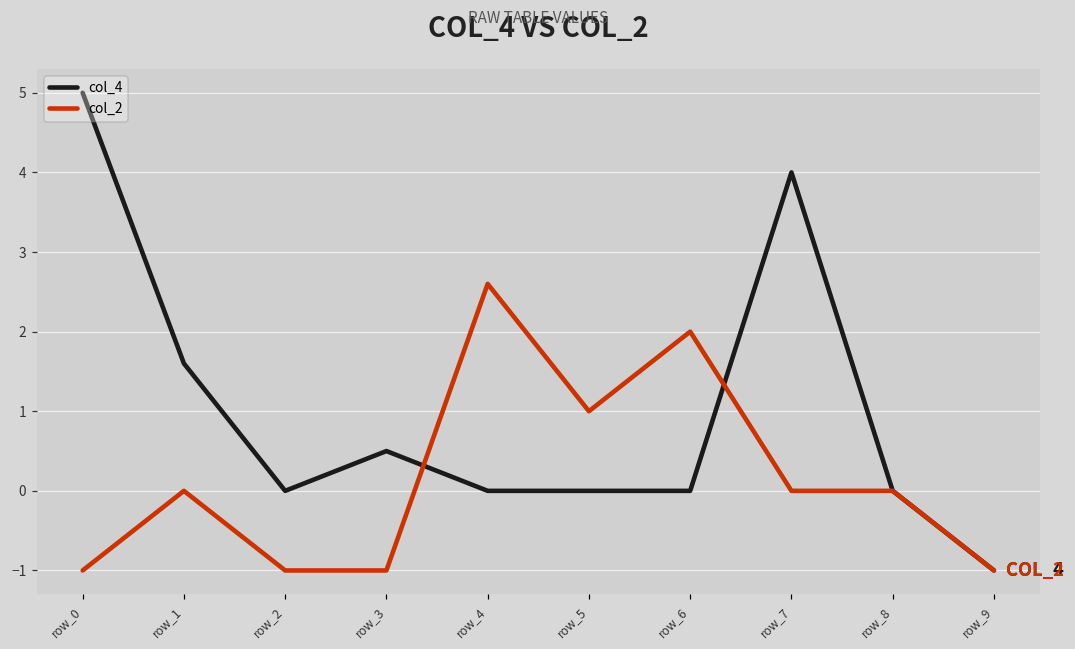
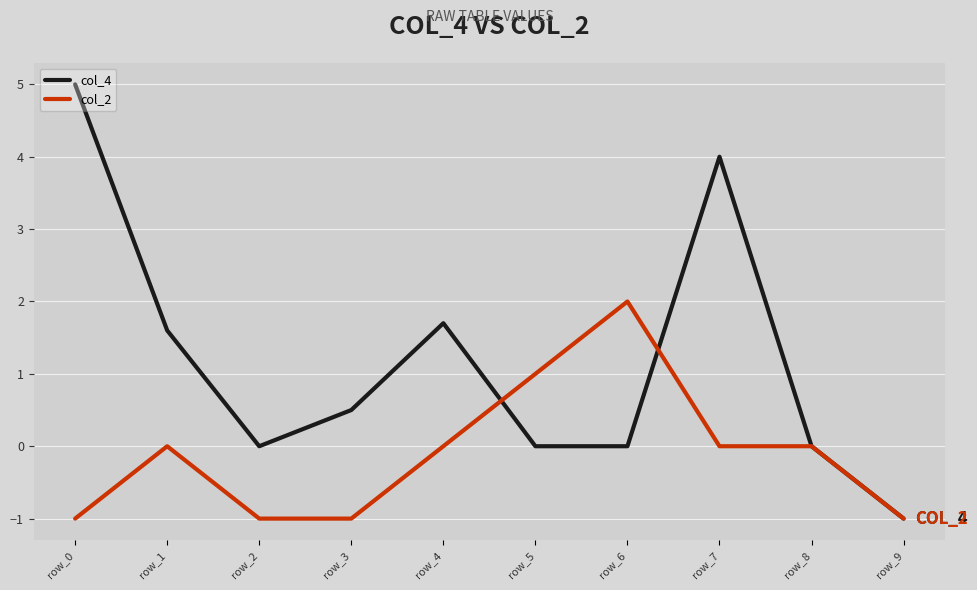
  {
    "col_4": {
      "row_1": 1.6,
      "row_2": 0.0,
      "row_3": 0.5,
-     "row_4": 0.0,
+     "row_4": 1.7,
      "row_5": 0.0,
      "row_6": 0.0,
      "row_7": 4.0
    },
    "col_2": {
      "row_0": -1.0,
      "row_1": 0.0,
      "row_2": -1.0,
      "row_3": -1.0,
-     "row_4": 2.6,
+     "row_4": 0.0,
      "row_5": 1.0,
      "row_6": 2.0,
      "row_7": 0.0
    }
  }
